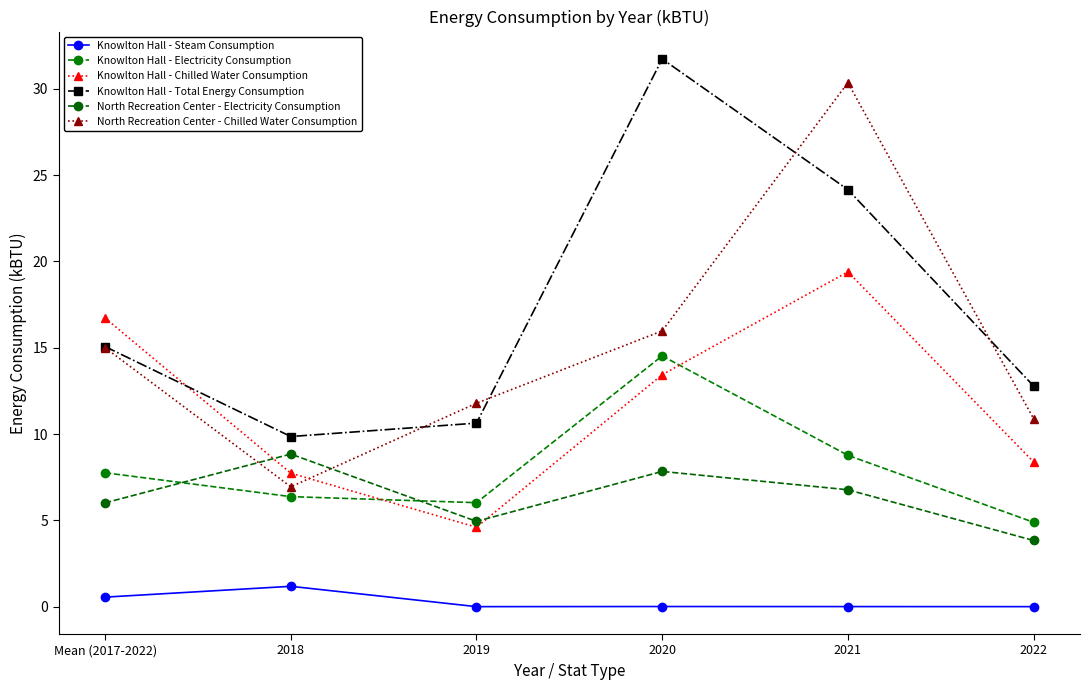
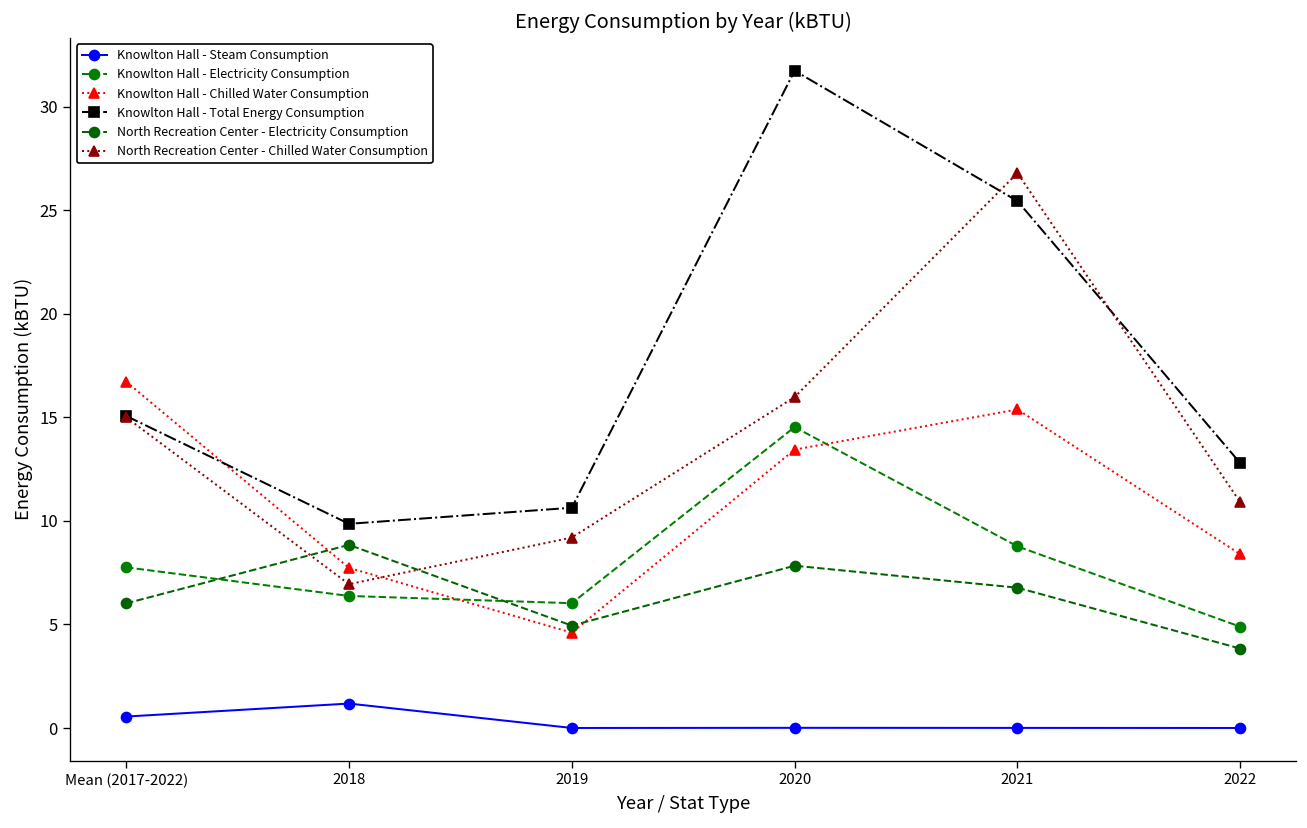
  {
    "Knowlton Hall - Steam Consumption": {
      "Mean (2017-2022)": 0.6,
      "2018": 1.2,
      "2019": 0.0,
      "2020": 0.0,
      "2021": 0.0,
      "2022": 0.0
    },
    "Knowlton Hall - Chilled Water Consumption": {
      "Mean (2017-2022)": 16.7,
      "2018": 7.7,
      "2019": 4.6,
      "2020": 13.4,
-     "2021": 19.4,
+     "2021": 15.4,
      "2022": 8.4
    },
    "Knowlton Hall - Total Energy Consumption": {
      "2018": 9.9,
      "2019": 10.6,
      "2020": 31.7,
-     "2021": 24.2,
+     "2021": 25.4,
      "2022": 12.8
    },
    "North Recreation Center - Chilled Water Consumption": {
      "2018": 6.9,
-     "2019": 11.8,
+     "2019": 9.2,
      "2020": 16.0,
-     "2021": 30.4,
+     "2021": 26.8,
      "2022": 10.9
    }
  }
